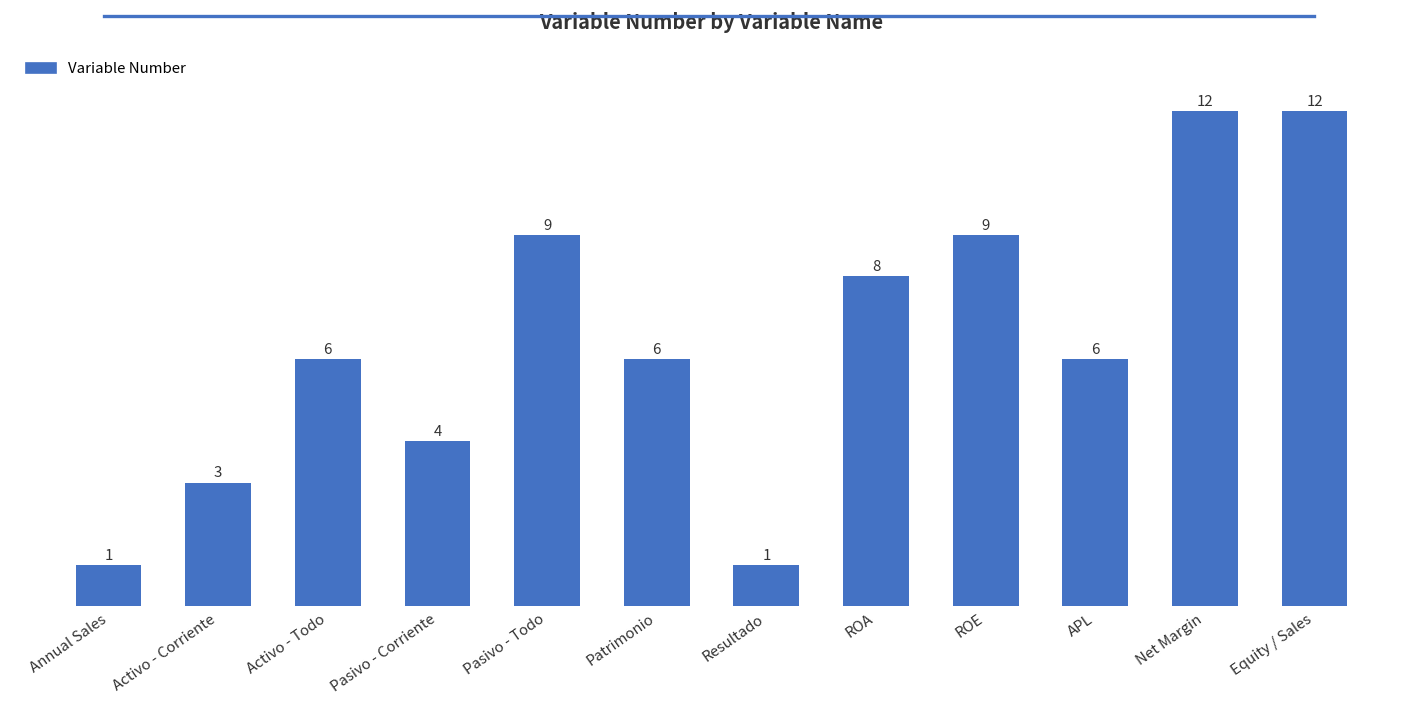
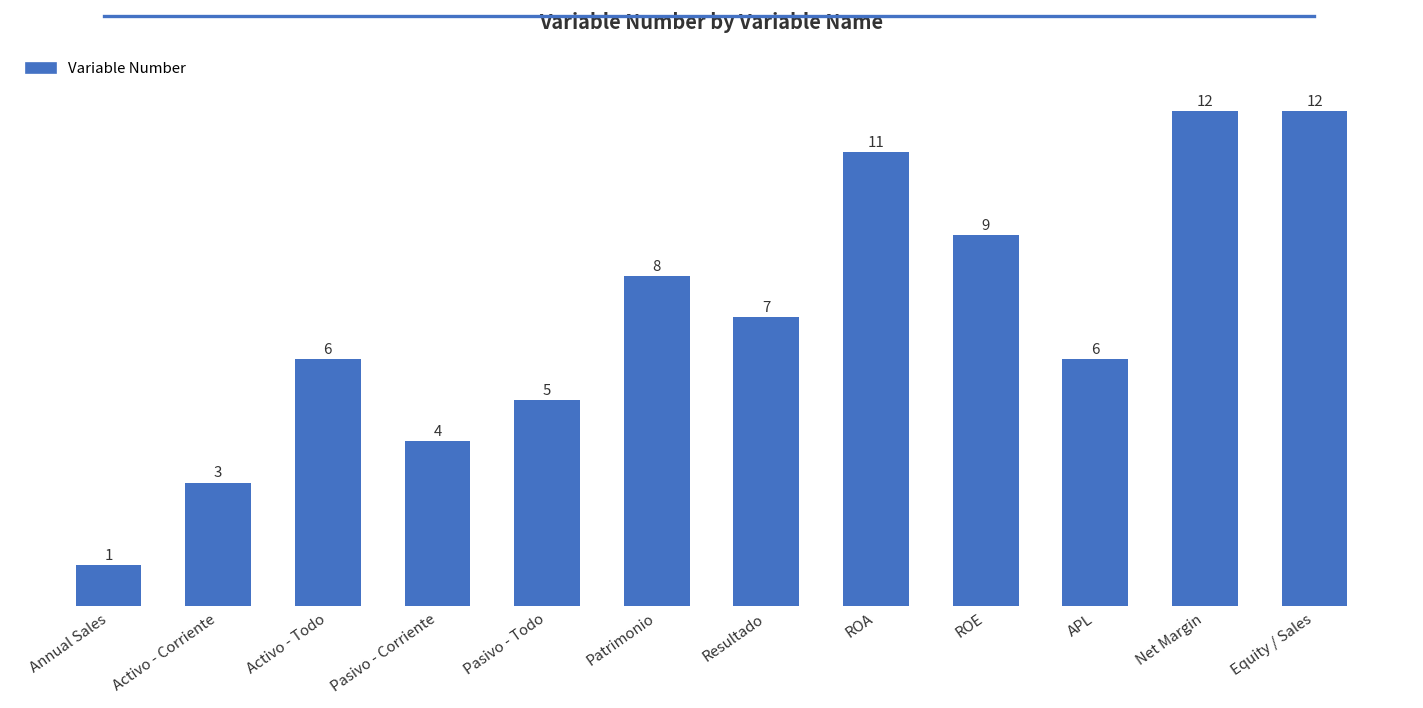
  {
    "Annual Sales": 1,
    "Activo - Corriente": 3,
    "Activo - Todo": 6,
    "Pasivo - Corriente": 4,
-   "Pasivo - Todo": 9,
-   "Patrimonio": 6,
-   "Resultado": 1,
-   "ROA": 8,
+   "Pasivo - Todo": 5,
+   "Patrimonio": 8,
+   "Resultado": 7,
+   "ROA": 11,
    "ROE": 9,
    "APL": 6,
    "Net Margin": 12,
    "Equity / Sales": 12
  }
